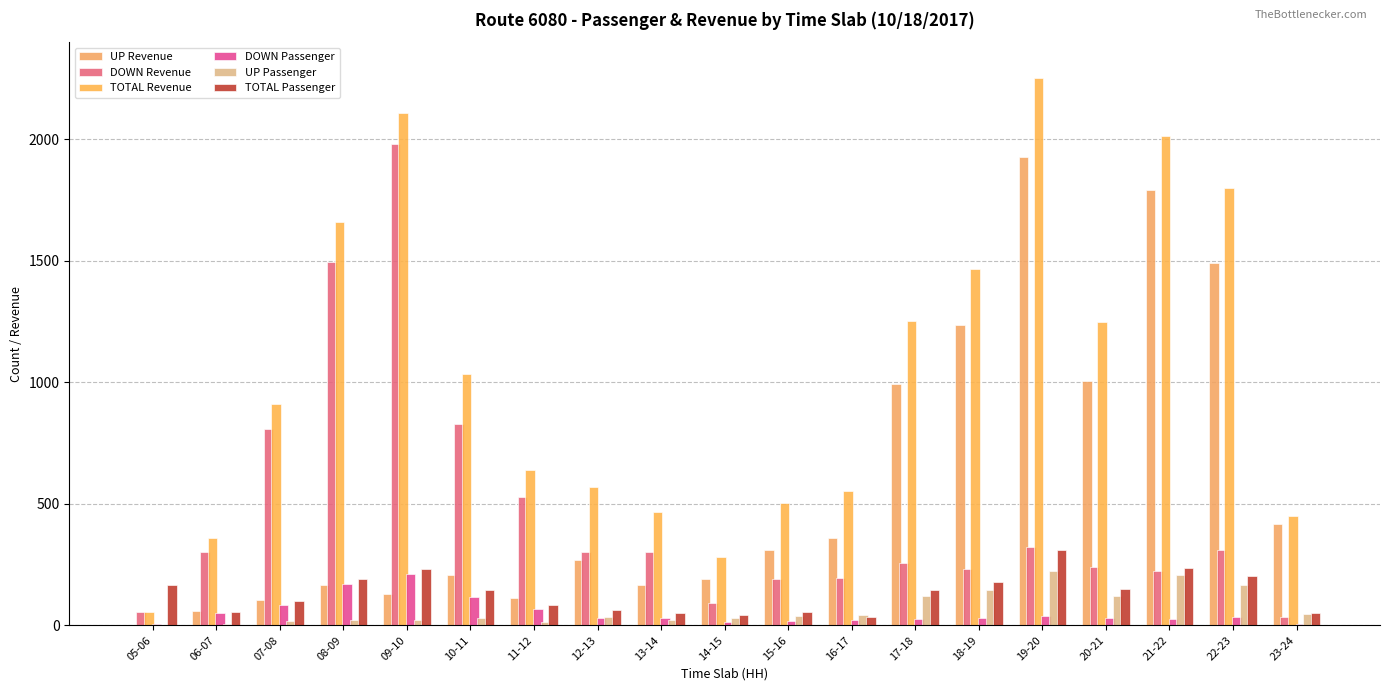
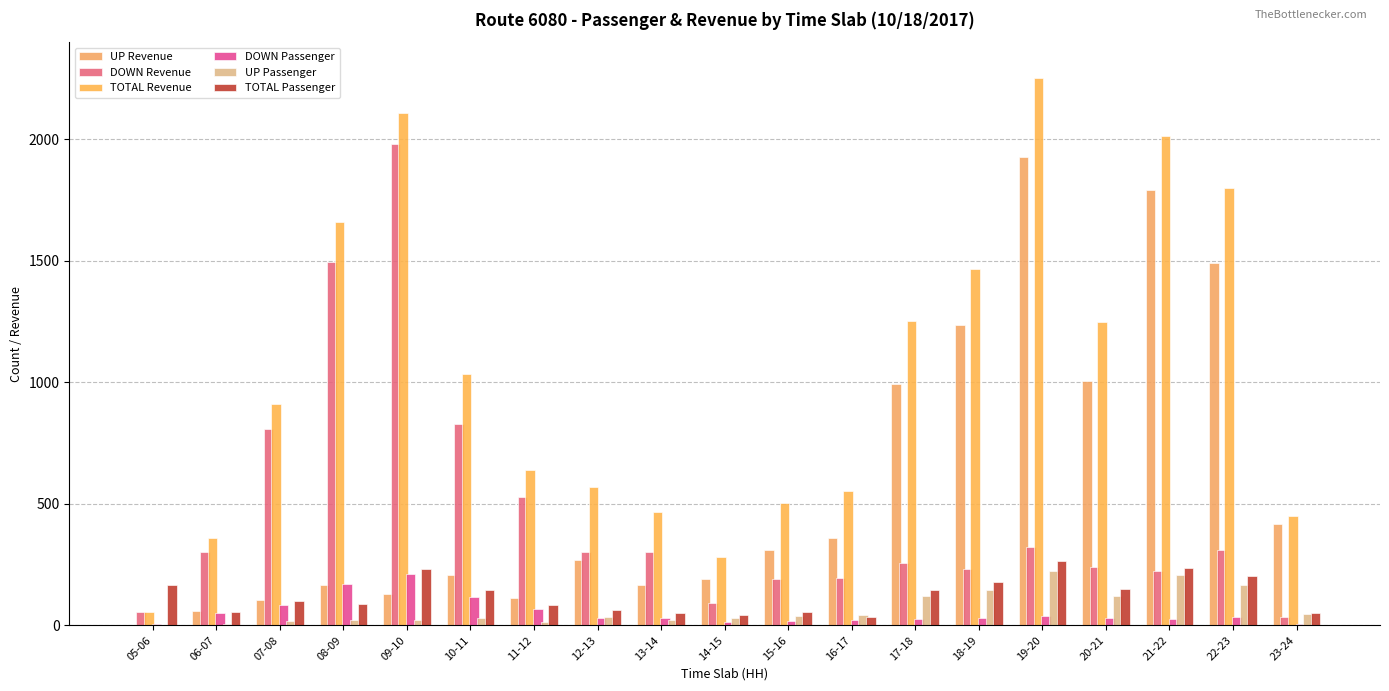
  {
    "TOTAL Passenger": {
      "05-06": 170,
      "06-07": 60,
      "07-08": 100,
-     "08-09": 190,
+     "08-09": 90,
      "09-10": 230,
      "10-11": 140,
      "11-12": 80,
      "12-13": 60,
      "13-14": 50,
      "14-15": 40,
      "15-16": 60,
      "16-17": 30,
      "17-18": 150,
      "18-19": 180,
-     "19-20": 310,
+     "19-20": 260,
      "20-21": 150,
      "21-22": 230,
      "22-23": 200,
      "23-24": 50
    }
  }
